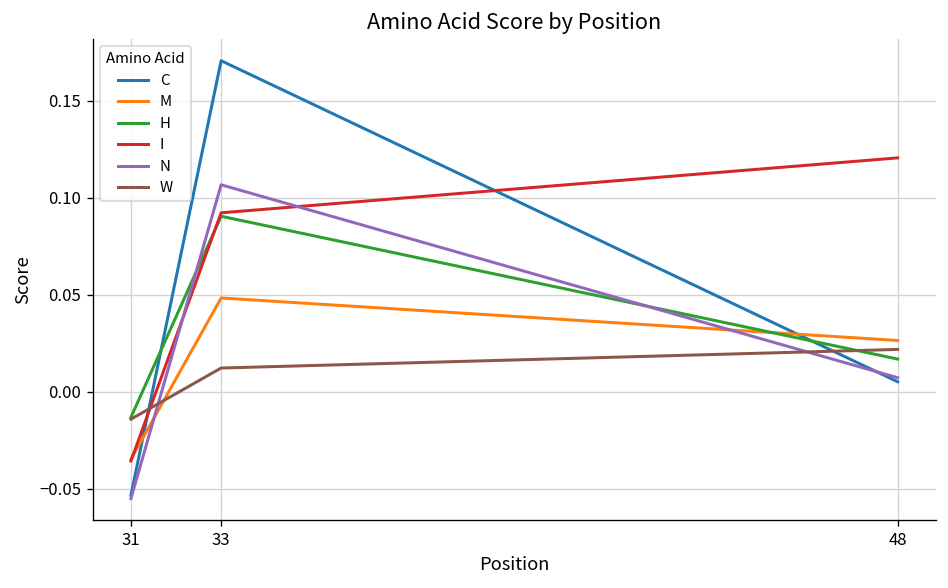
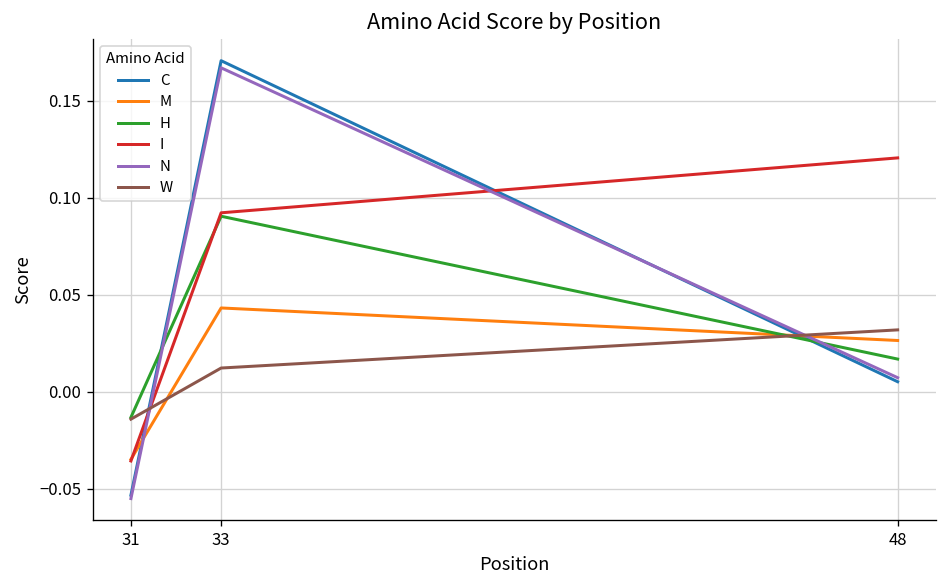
  {
    "C": {
      "31": -0.053,
      "33": 0.171,
      "48": 0.005
    },
    "M": {
-     "33": 0.048,
+     "33": 0.043,
      "48": 0.026
    },
    "H": {
      "33": 0.091,
      "48": 0.017
    },
    "I": {
      "33": 0.092,
      "48": 0.121
    },
    "N": {
      "31": -0.055,
-     "33": 0.107,
+     "33": 0.167,
      "48": 0.007
    },
    "W": {
      "33": 0.012,
-     "48": 0.022
+     "48": 0.032
    }
  }
